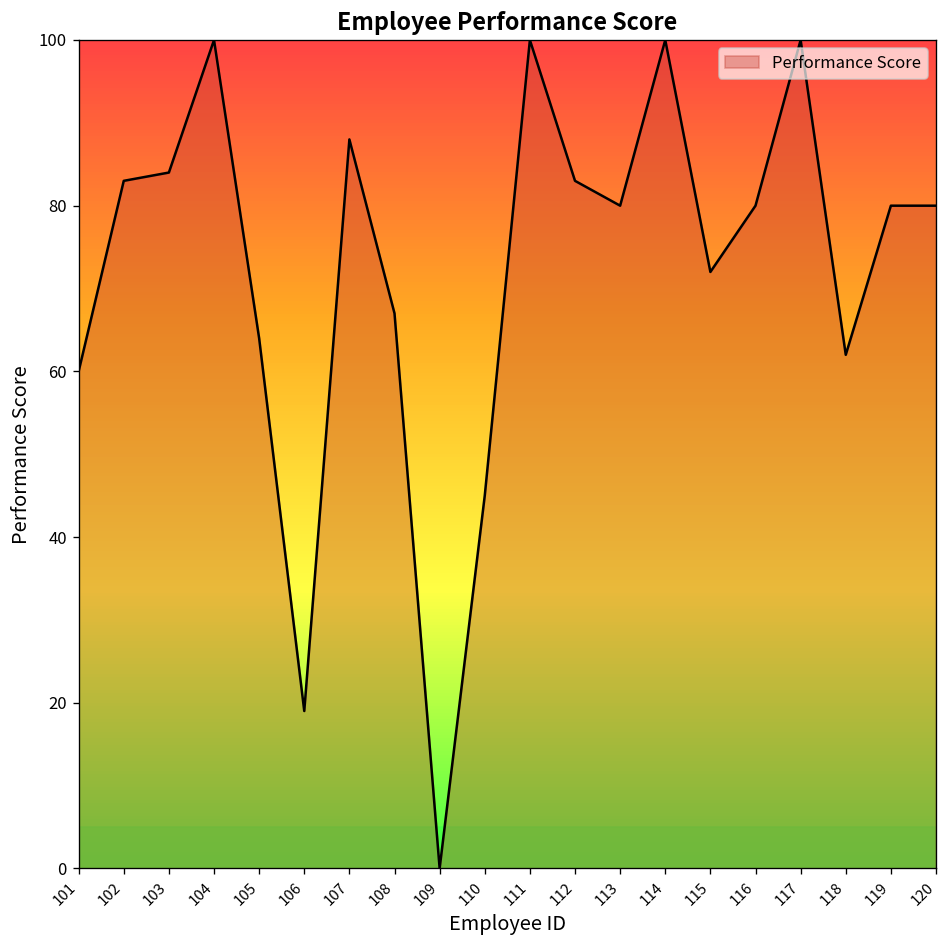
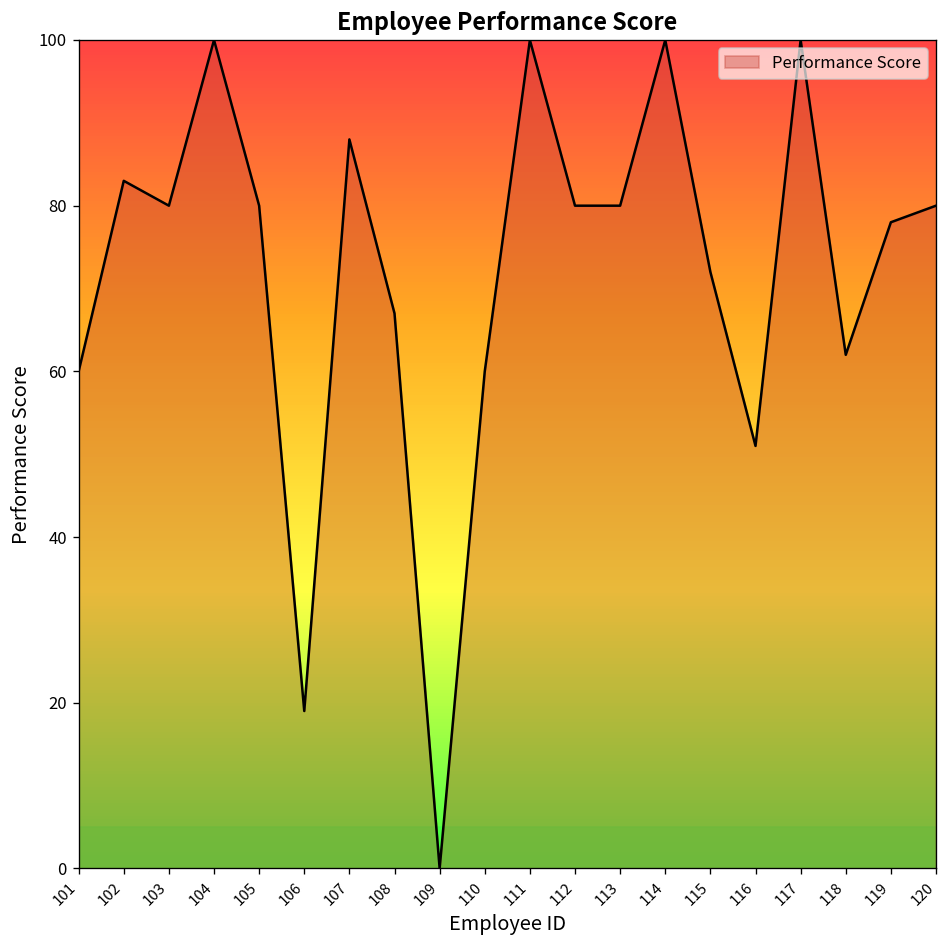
  {
    "101": 60,
    "102": 83,
-   "103": 84,
+   "103": 80,
    "104": 100,
-   "105": 64,
+   "105": 80,
    "106": 19,
    "107": 88,
    "108": 67,
-   "110": 45,
+   "110": 60,
    "111": 100,
-   "112": 83,
+   "112": 80,
    "113": 80,
    "114": 100,
    "115": 72,
-   "116": 80,
+   "116": 51,
    "117": 100,
    "118": 62,
-   "119": 80,
+   "119": 78,
    "120": 80
  }
